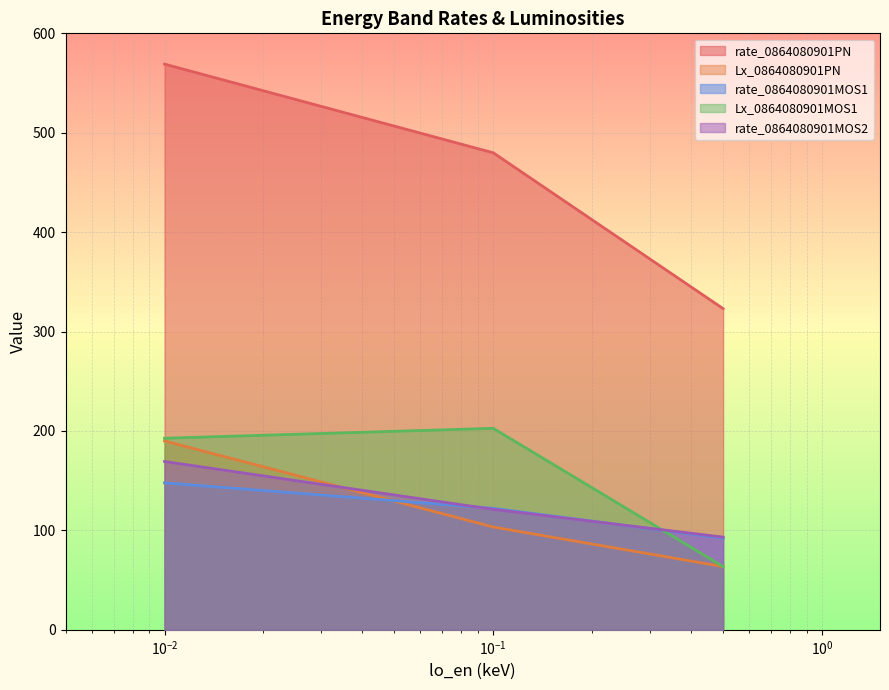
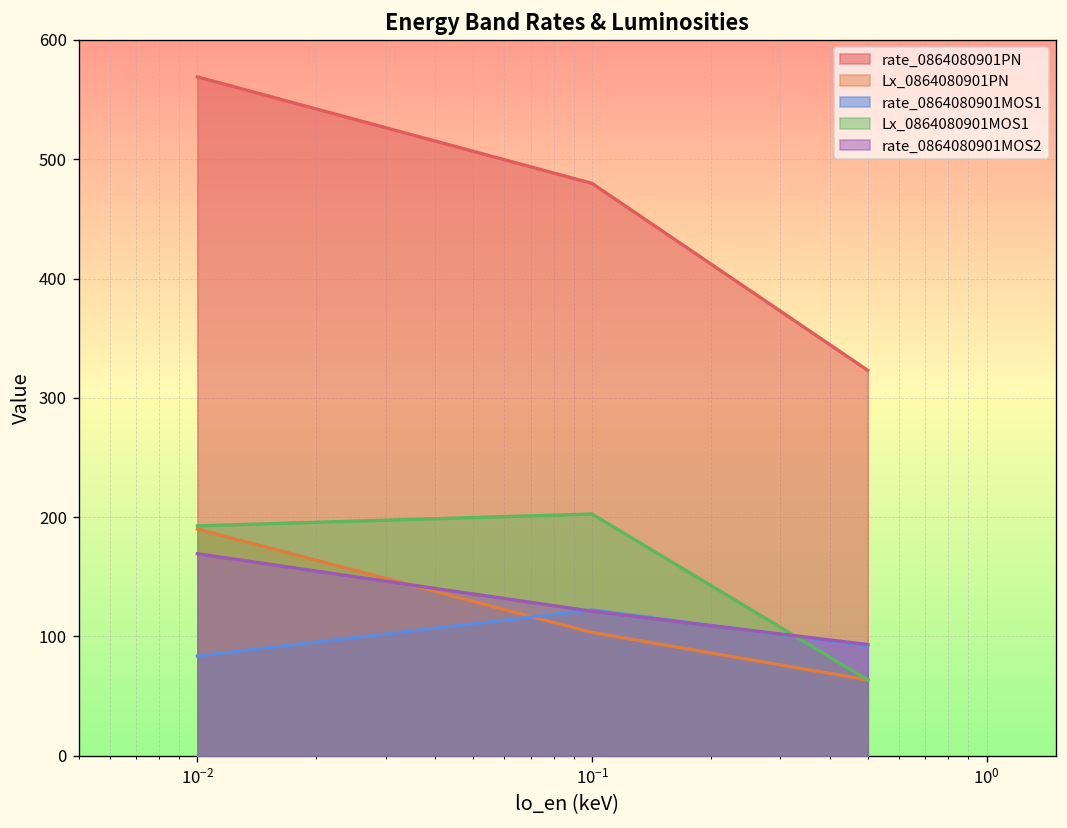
  {
    "rate_0864080901MOS1": {
-     "10^-2": 150
+     "10^-2": 80
    },
    "Lx_0864080901MOS1": {
      "10^-2": 190,
      "10^-1": 200
    },
    "rate_0864080901MOS2": {
      "10^-2": 170
    }
  }
